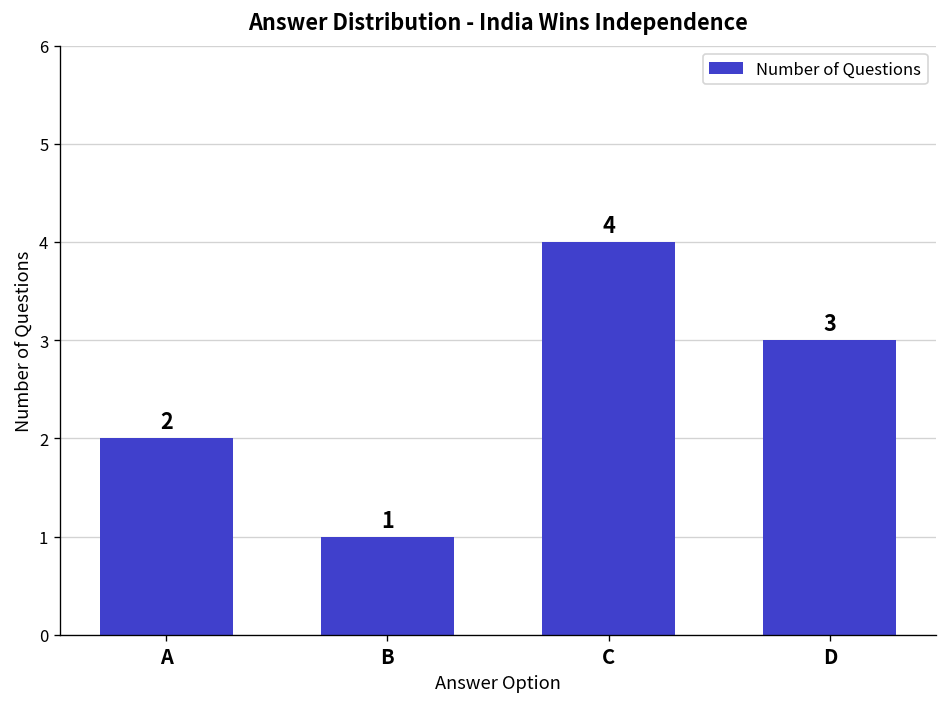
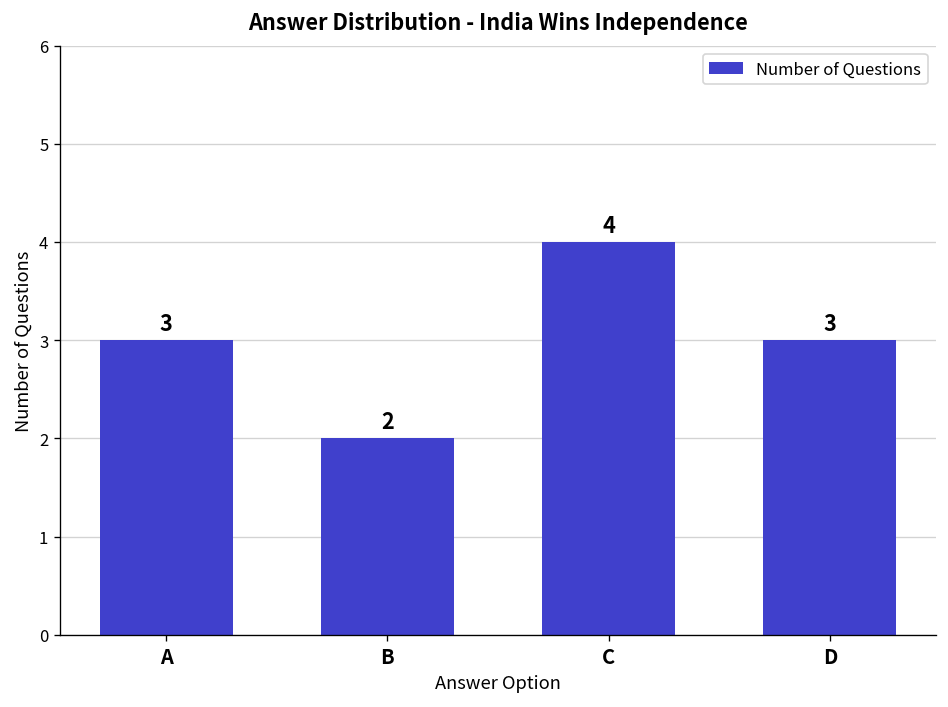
  {
-   "A": 2,
-   "B": 1,
+   "A": 3,
+   "B": 2,
    "C": 4,
    "D": 3
  }
